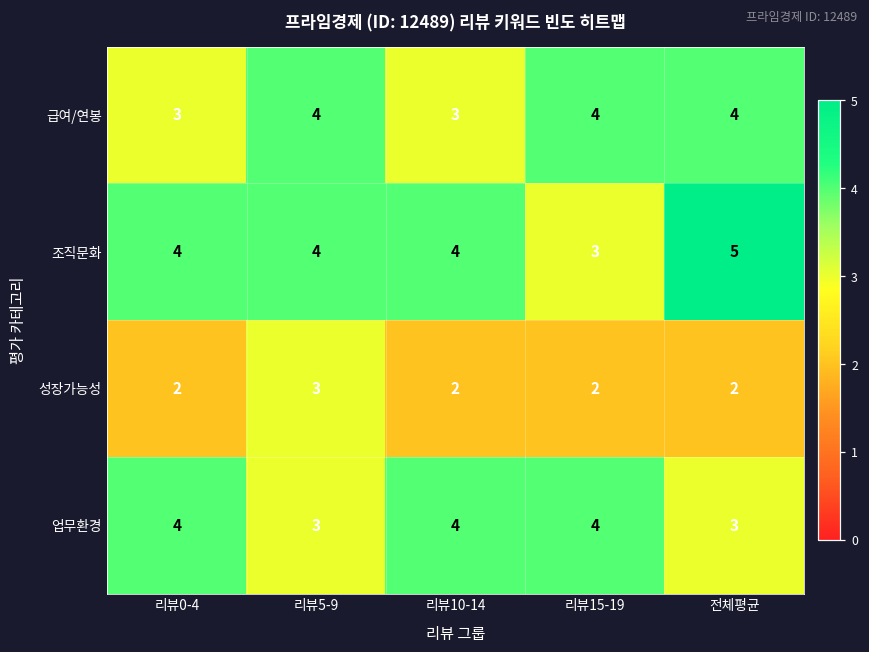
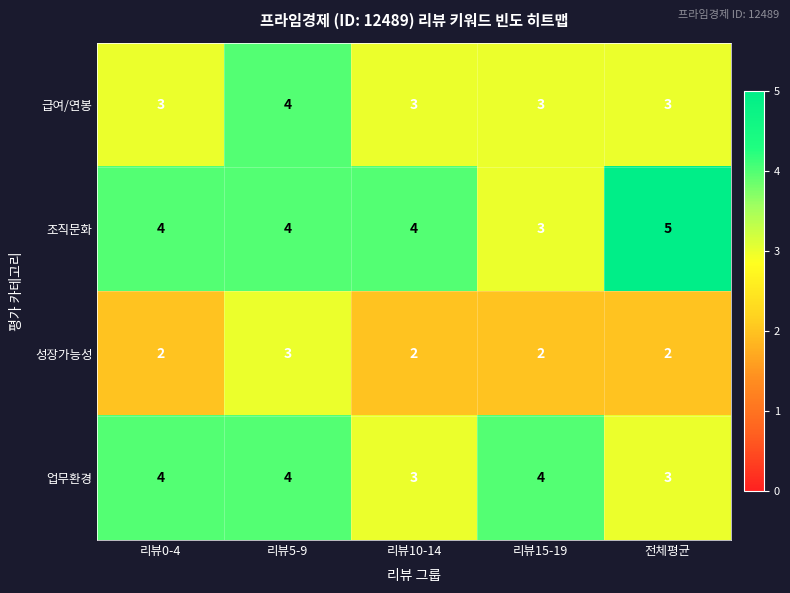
  {
    "급여/연봉": {
      "리뷰0-4": 3,
      "리뷰5-9": 4,
      "리뷰10-14": 3,
-     "리뷰15-19": 4,
-     "전체평균": 4
+     "리뷰15-19": 3,
+     "전체평균": 3
    },
    "조직문화": {
      "리뷰0-4": 4,
      "리뷰5-9": 4,
      "리뷰10-14": 4,
      "리뷰15-19": 3,
      "전체평균": 5
    },
    "성장가능성": {
      "리뷰0-4": 2,
      "리뷰5-9": 3,
      "리뷰10-14": 2,
      "리뷰15-19": 2,
      "전체평균": 2
    },
    "업무환경": {
      "리뷰0-4": 4,
-     "리뷰5-9": 3,
-     "리뷰10-14": 4,
+     "리뷰5-9": 4,
+     "리뷰10-14": 3,
      "리뷰15-19": 4,
      "전체평균": 3
    }
  }
